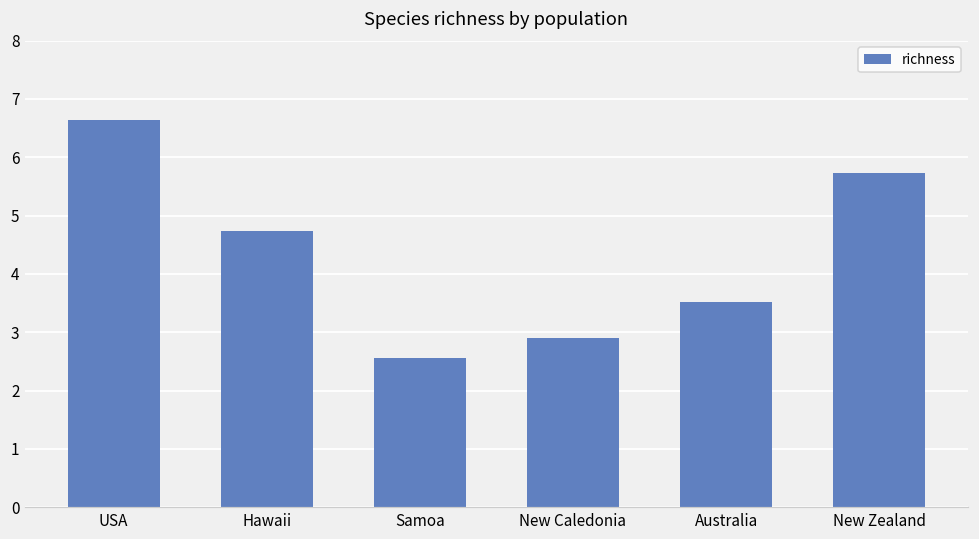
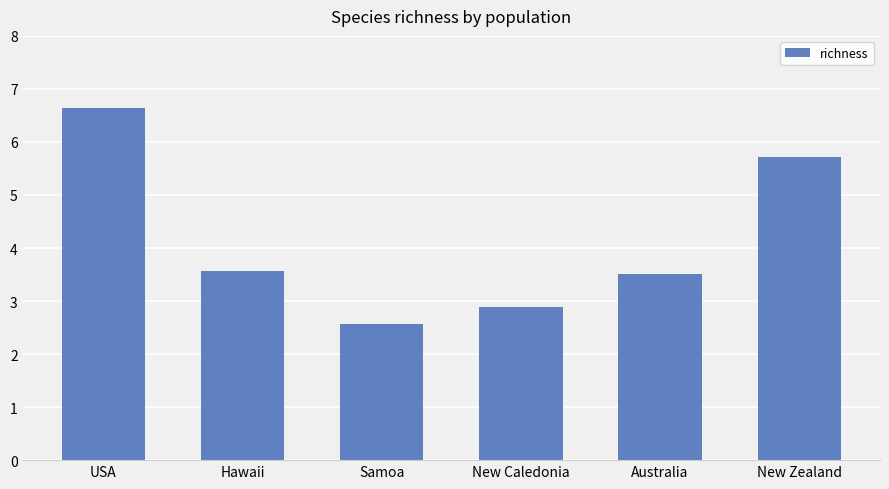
  {
    "USA": 6.6,
-   "Hawaii": 4.7,
+   "Hawaii": 3.6,
    "Samoa": 2.6,
    "New Caledonia": 2.9,
    "Australia": 3.5,
    "New Zealand": 5.7
  }
